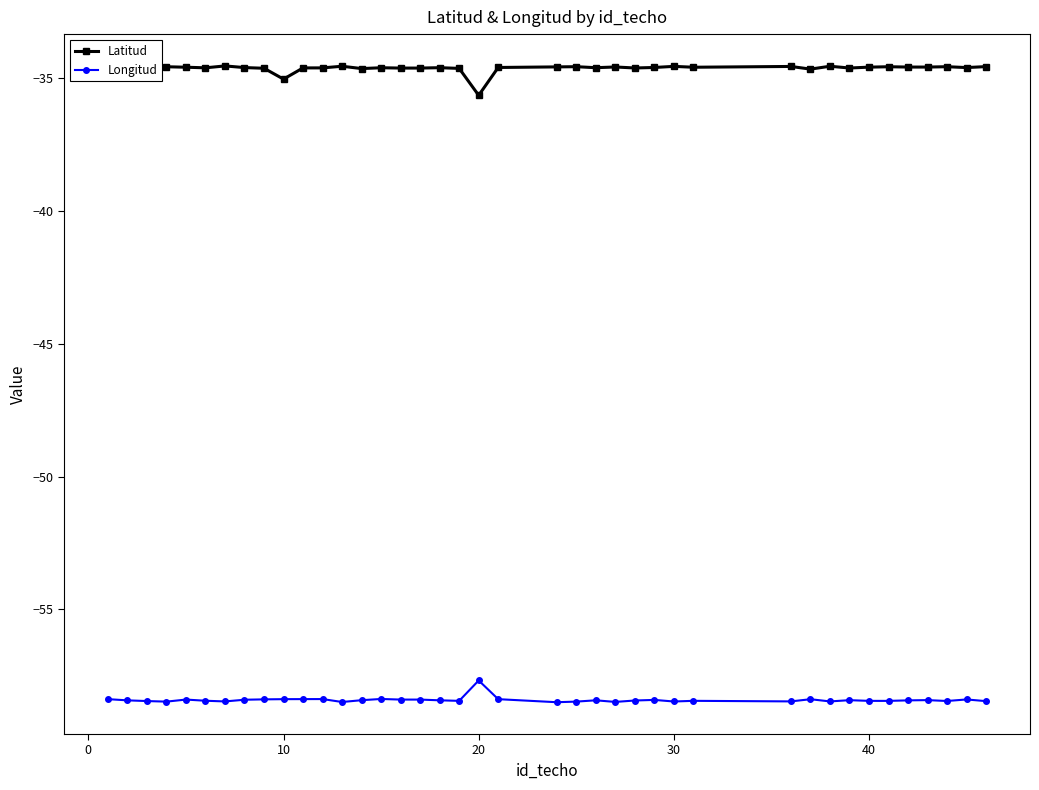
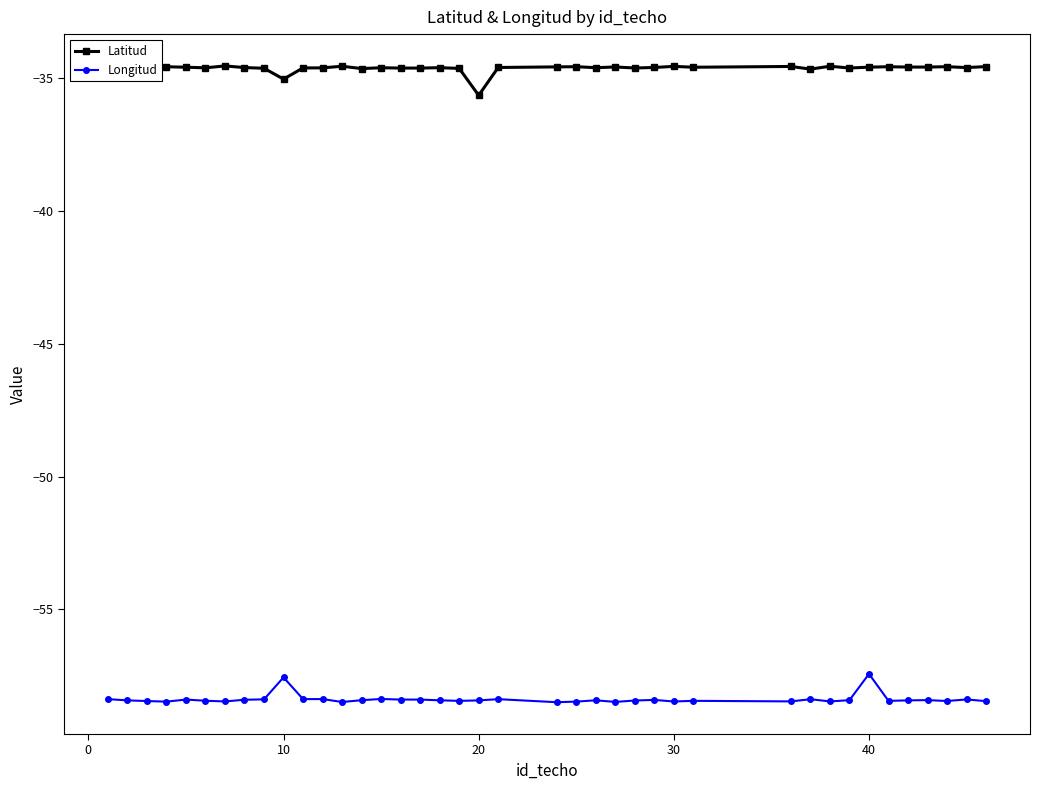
  {
    "Latitud": {
      "10": -35.0,
      "20": -35.6,
      "30": -34.6,
      "40": -34.6
    },
    "Longitud": {
-     "10": -58.4,
-     "20": -57.7,
+     "10": -57.6,
+     "20": -58.4,
      "30": -58.5,
-     "40": -58.4
+     "40": -57.4
    }
  }
